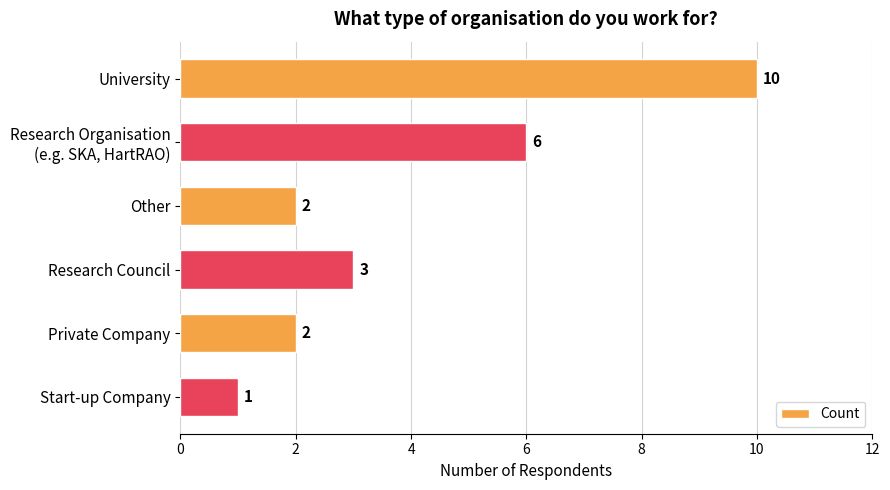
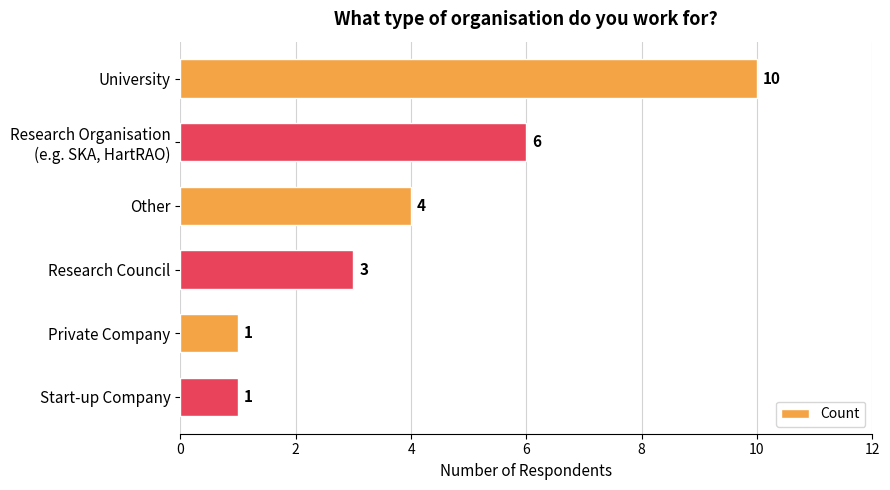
  {
    "University": 10,
    "Research Organisation (e.g. SKA, HartRAO)": 6,
-   "Other": 2,
+   "Other": 4,
    "Research Council": 3,
-   "Private Company": 2,
+   "Private Company": 1,
    "Start-up Company": 1
  }
